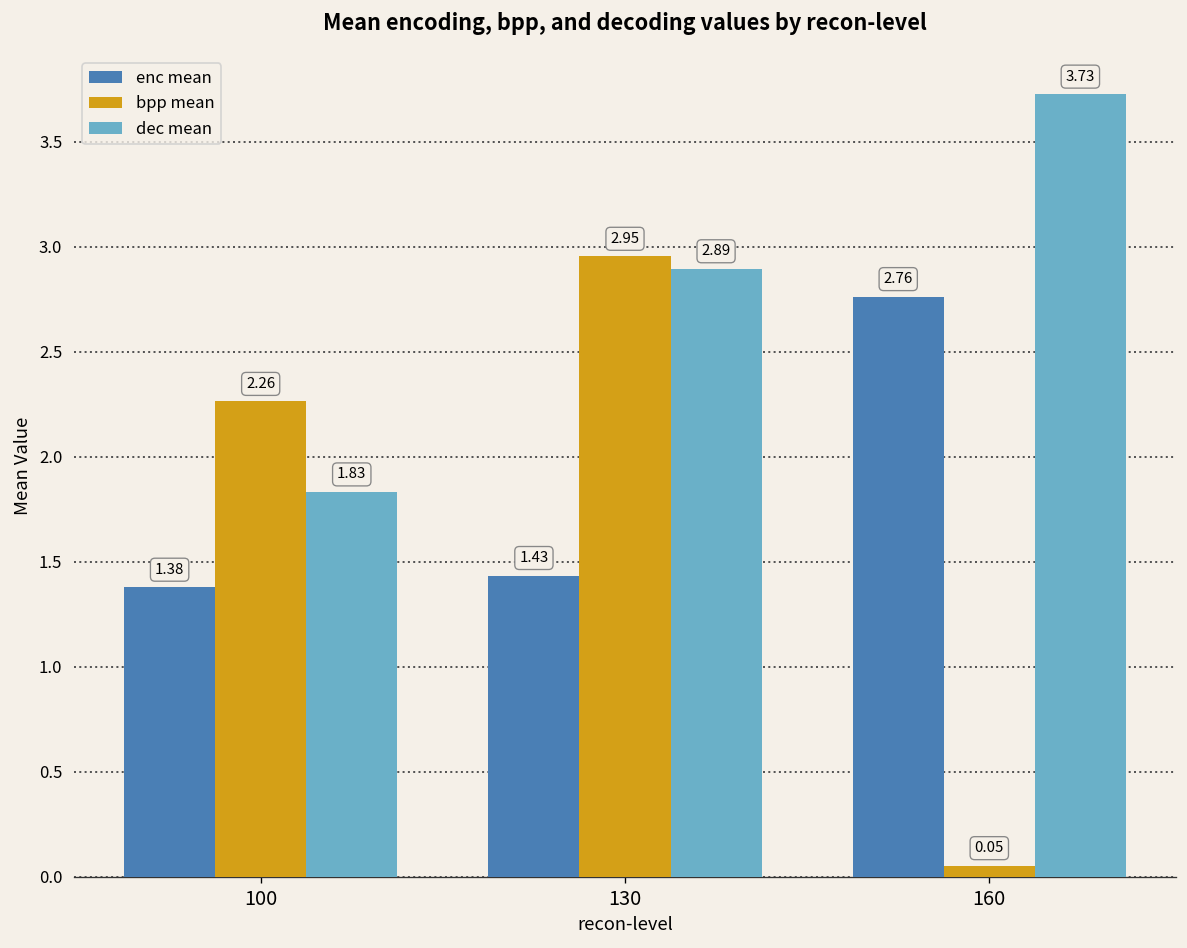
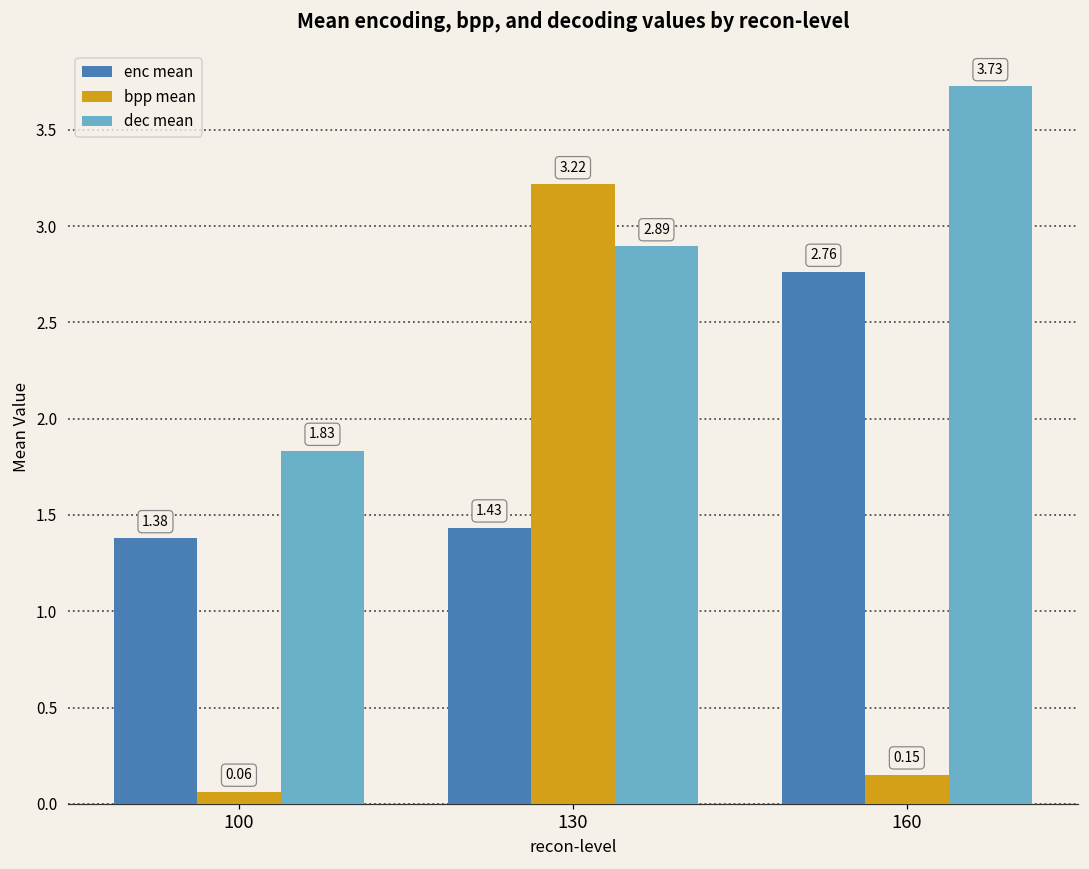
  {
    "bpp mean": {
-     "100": 2.26,
-     "130": 2.95,
-     "160": 0.05
+     "100": 0.06,
+     "130": 3.22,
+     "160": 0.15
    }
  }
